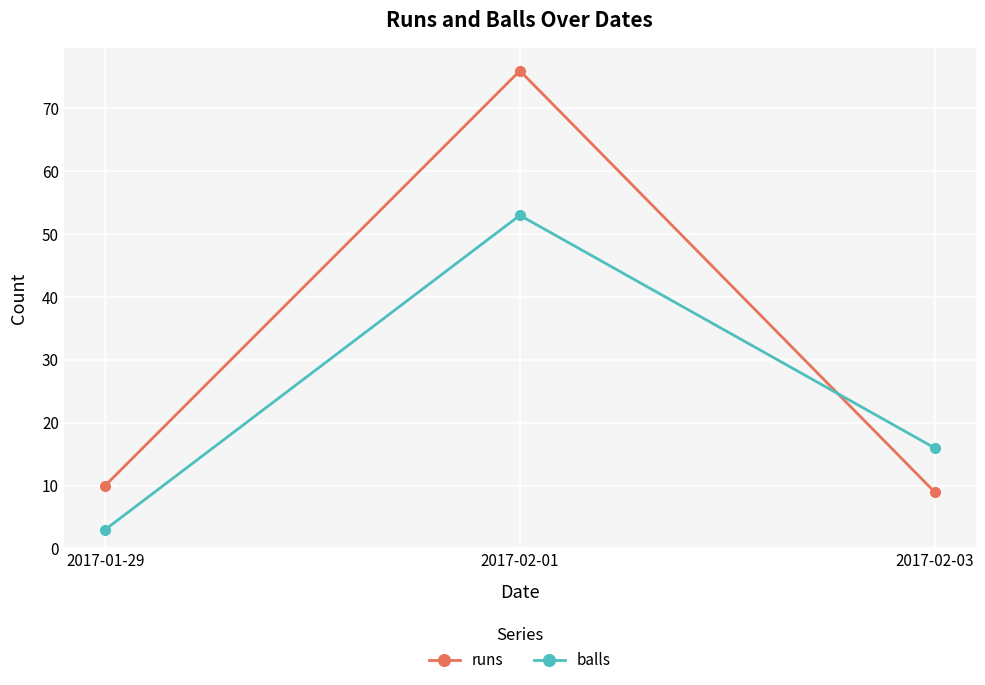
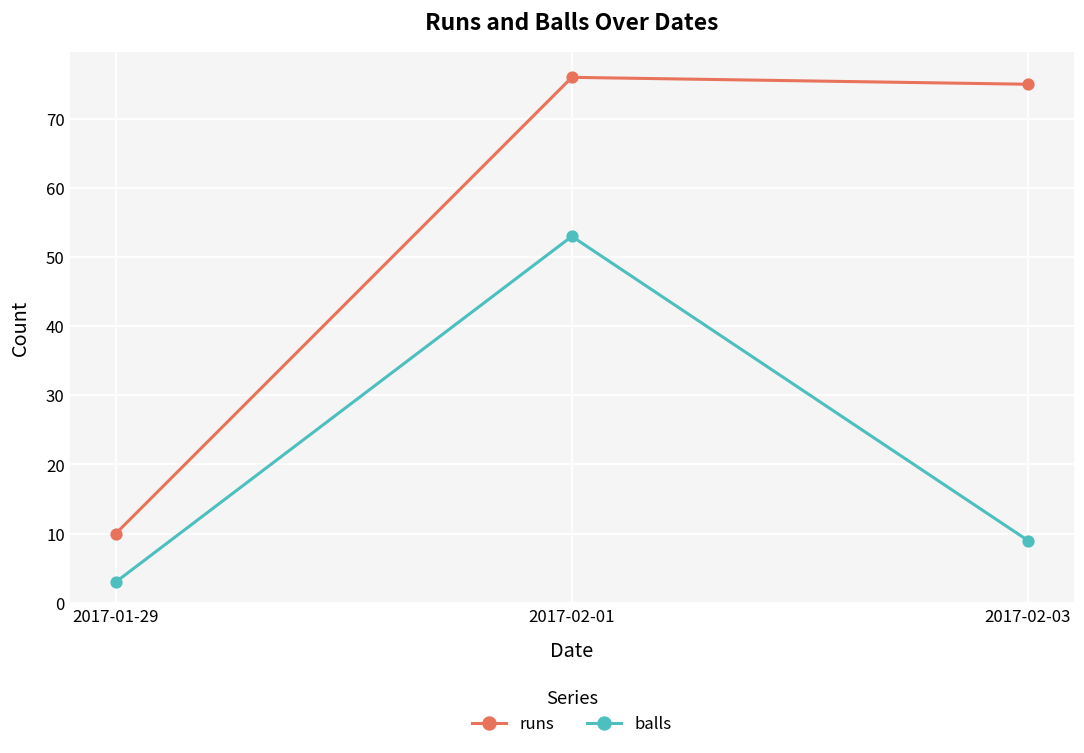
  {
    "runs": {
      "2017-01-29": 10,
      "2017-02-01": 76,
-     "2017-02-03": 9
+     "2017-02-03": 75
    },
    "balls": {
      "2017-01-29": 3,
      "2017-02-01": 53,
-     "2017-02-03": 16
+     "2017-02-03": 9
    }
  }
